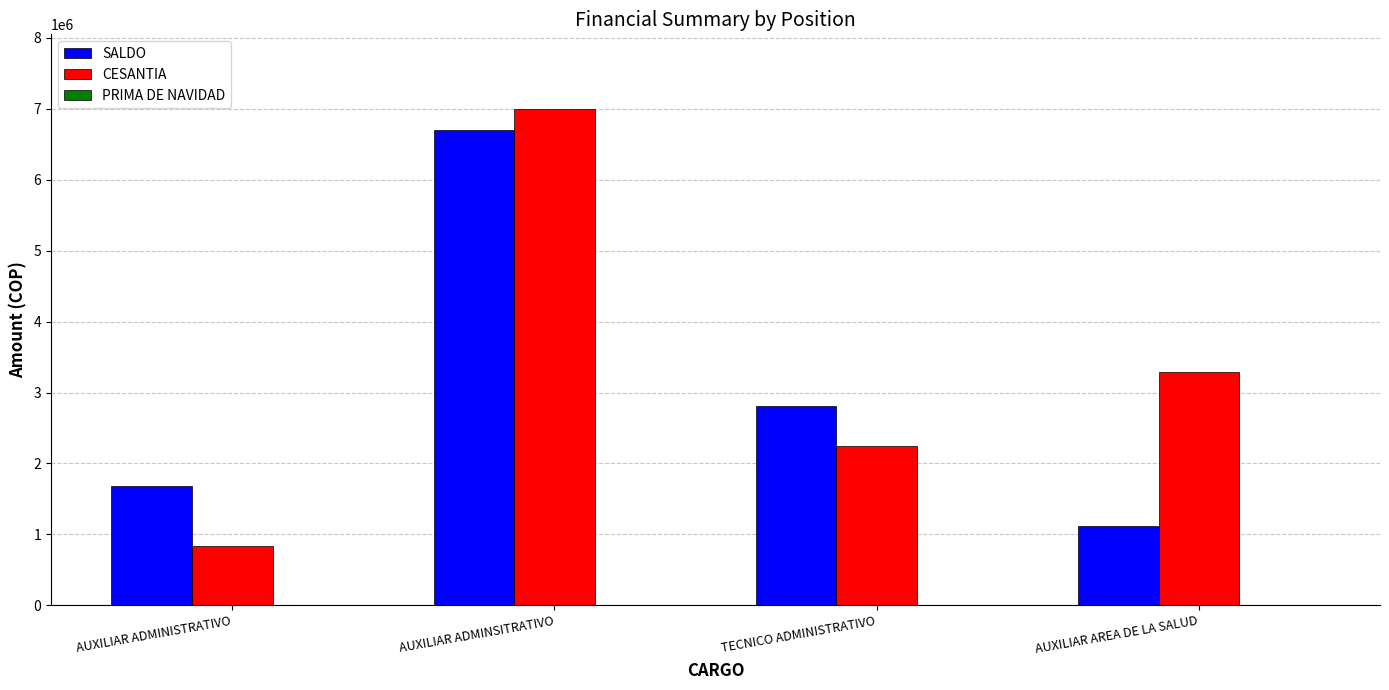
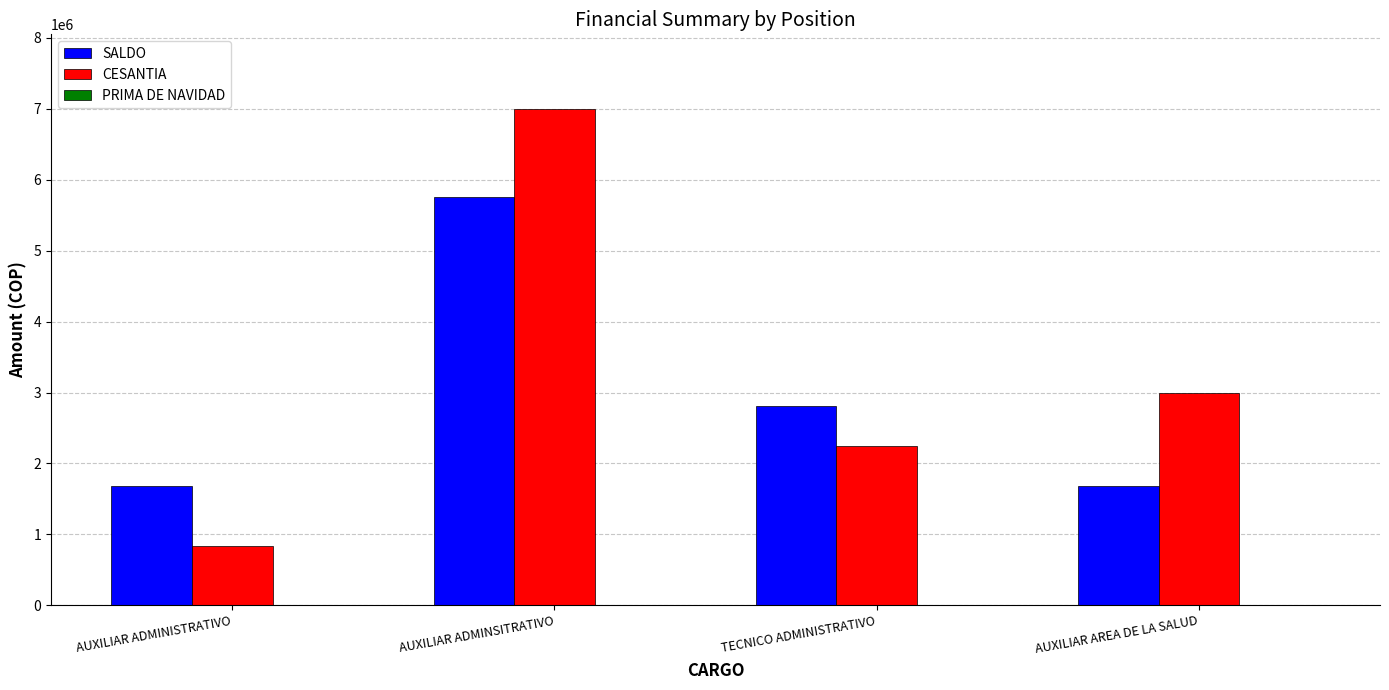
  {
    "SALDO": {
      "AUXILIAR ADMINISTRATIVO": 1700000,
-     "AUXILIAR ADMINSITRATIVO": 6700000,
+     "AUXILIAR ADMINSITRATIVO": 5800000,
      "TECNICO ADMINISTRATIVO": 2800000,
-     "AUXILIAR AREA DE LA SALUD": 1100000
+     "AUXILIAR AREA DE LA SALUD": 1700000
    },
    "CESANTIA": {
      "AUXILIAR ADMINISTRATIVO": 800000,
      "AUXILIAR ADMINSITRATIVO": 7000000,
      "TECNICO ADMINISTRATIVO": 2200000,
-     "AUXILIAR AREA DE LA SALUD": 3300000
+     "AUXILIAR AREA DE LA SALUD": 3000000
    },
    "PRIMA DE NAVIDAD": {
      "AUXILIAR ADMINISTRATIVO": 0,
      "AUXILIAR ADMINSITRATIVO": 0,
      "TECNICO ADMINISTRATIVO": 0,
      "AUXILIAR AREA DE LA SALUD": 0
    }
  }
